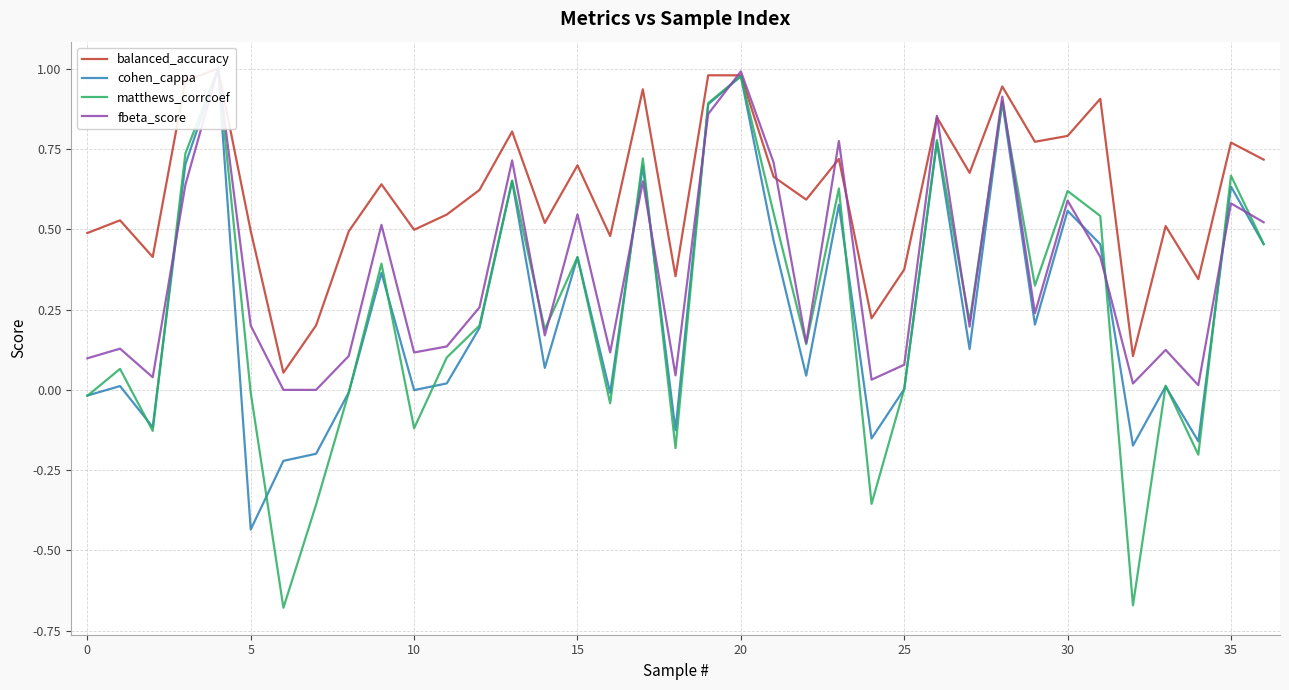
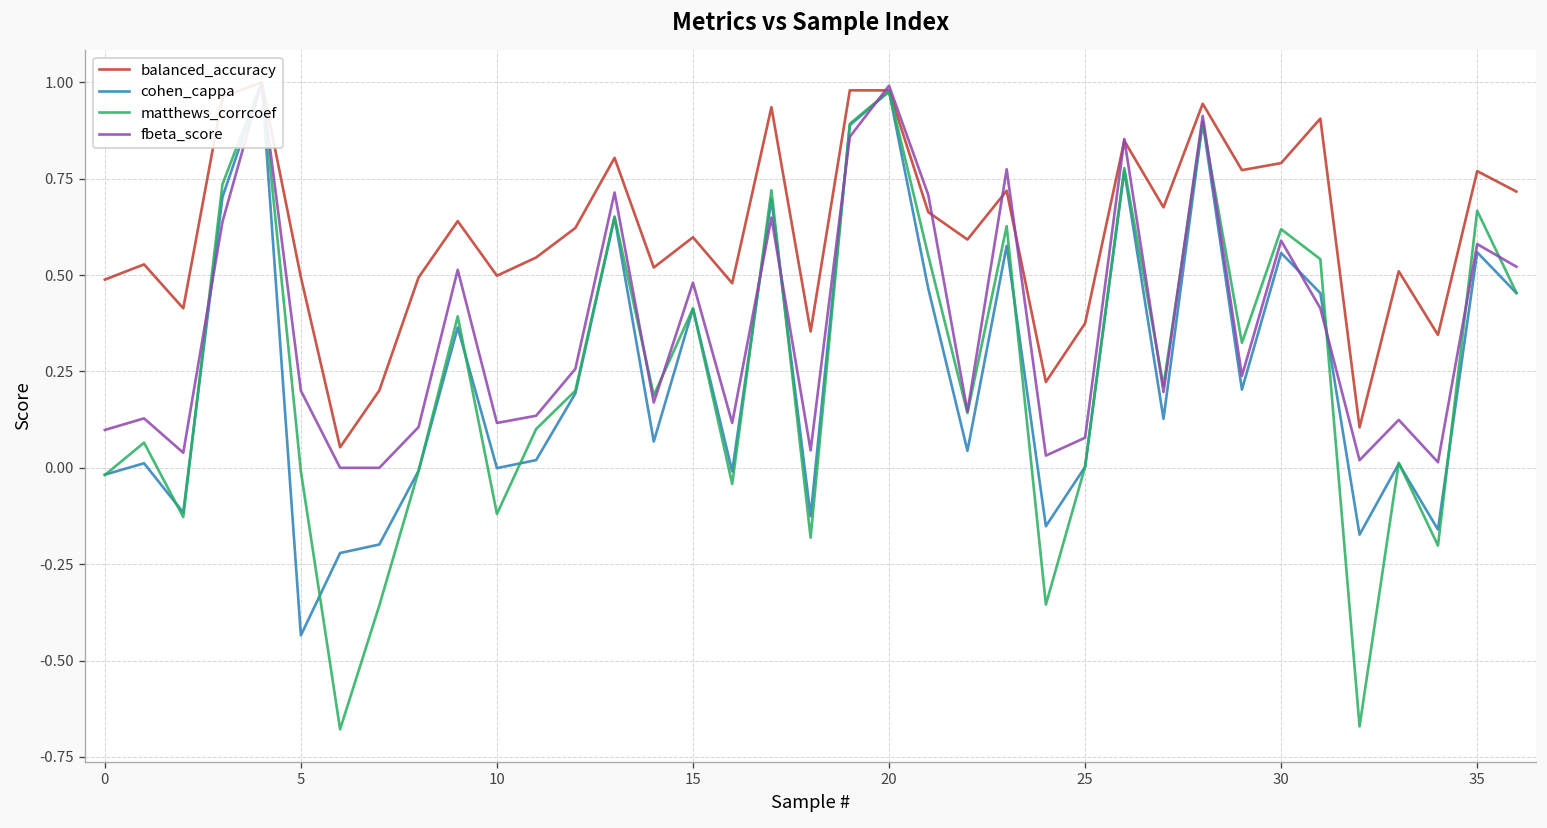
  {
    "balanced_accuracy": {
      "0": 0.49,
      "5": 0.49,
      "10": 0.50,
-     "15": 0.70,
+     "15": 0.60,
      "25": 0.37,
      "30": 0.79,
      "35": 0.77
    },
    "cohen_cappa": {
      "5": -0.43,
      "10": 0.00,
      "30": 0.56,
-     "35": 0.63
+     "35": 0.56
    },
    "matthews_corrcoef": {
      "5": -0.01,
      "10": -0.12,
      "30": 0.62,
      "35": 0.67
    },
    "fbeta_score": {
      "0": 0.10,
      "5": 0.20,
      "10": 0.12,
-     "15": 0.55,
+     "15": 0.48,
      "20": 0.99,
      "25": 0.08,
      "30": 0.59,
      "35": 0.58
    }
  }
